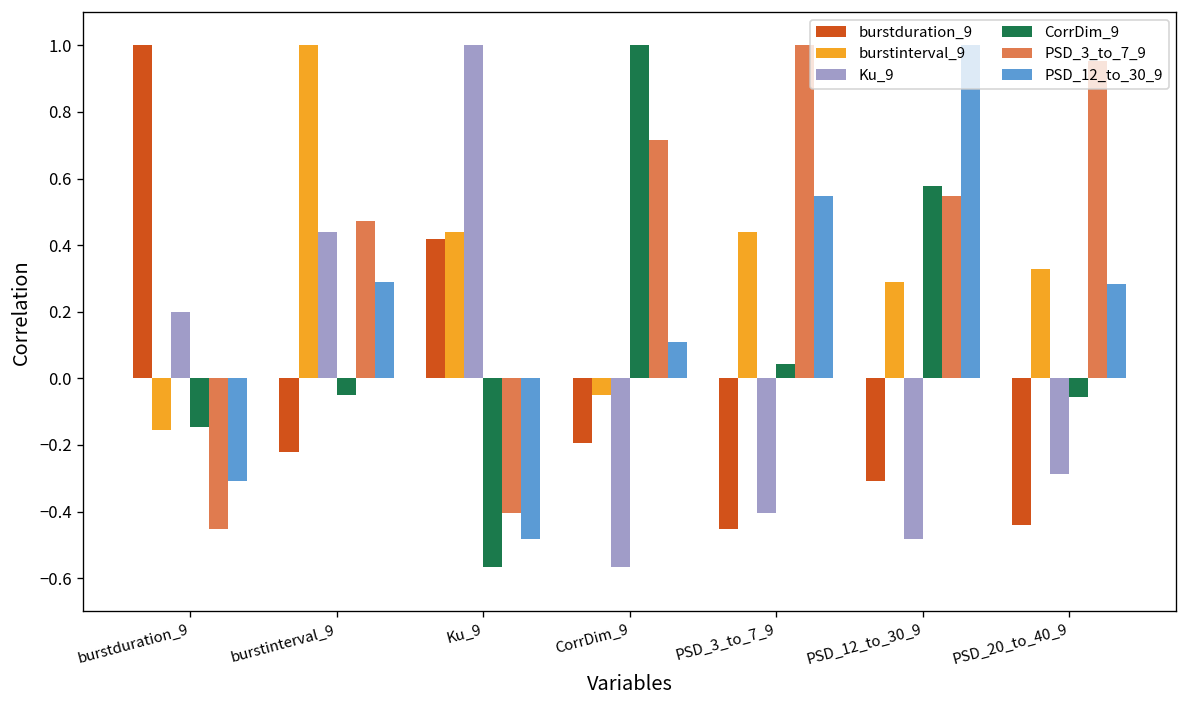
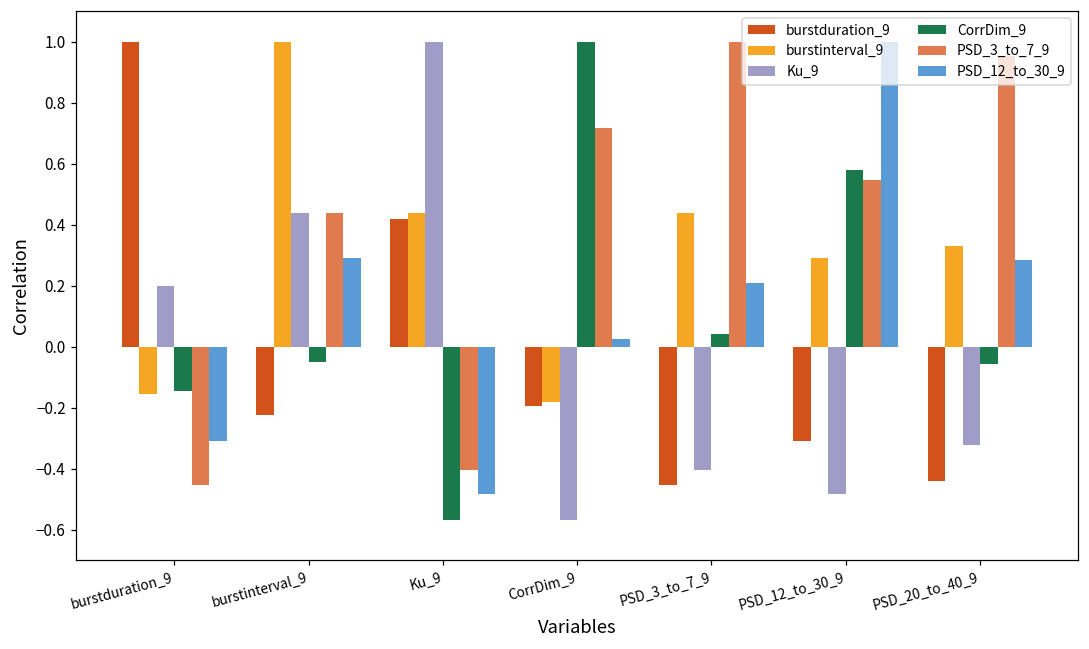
  {
    "burstduration_9": {
      "burstduration_9": 1.00,
      "burstinterval_9": -0.22,
      "Ku_9": 0.42,
      "CorrDim_9": -0.19,
      "PSD_3_to_7_9": -0.45,
      "PSD_12_to_30_9": -0.31,
      "PSD_20_to_40_9": -0.44
    },
    "burstinterval_9": {
      "burstduration_9": -0.15,
      "burstinterval_9": 1.00,
      "Ku_9": 0.44,
-     "CorrDim_9": -0.05,
+     "CorrDim_9": -0.18,
      "PSD_3_to_7_9": 0.44,
      "PSD_12_to_30_9": 0.29,
      "PSD_20_to_40_9": 0.33
    },
    "Ku_9": {
      "burstduration_9": 0.20,
      "burstinterval_9": 0.44,
      "Ku_9": 1.00,
      "CorrDim_9": -0.57,
      "PSD_3_to_7_9": -0.40,
      "PSD_12_to_30_9": -0.48,
-     "PSD_20_to_40_9": -0.29
+     "PSD_20_to_40_9": -0.32
    },
    "CorrDim_9": {
      "burstduration_9": -0.15,
      "burstinterval_9": -0.05,
      "Ku_9": -0.57,
      "CorrDim_9": 1.00,
      "PSD_3_to_7_9": 0.04,
      "PSD_12_to_30_9": 0.58,
      "PSD_20_to_40_9": -0.06
    },
    "PSD_3_to_7_9": {
      "burstduration_9": -0.45,
-     "burstinterval_9": 0.47,
+     "burstinterval_9": 0.44,
      "Ku_9": -0.40,
      "CorrDim_9": 0.72,
      "PSD_3_to_7_9": 1.00,
      "PSD_12_to_30_9": 0.55
    },
    "PSD_12_to_30_9": {
      "burstduration_9": -0.31,
      "burstinterval_9": 0.29,
      "Ku_9": -0.48,
-     "CorrDim_9": 0.11,
-     "PSD_3_to_7_9": 0.55,
+     "CorrDim_9": 0.02,
+     "PSD_3_to_7_9": 0.21,
      "PSD_20_to_40_9": 0.28
    }
  }
